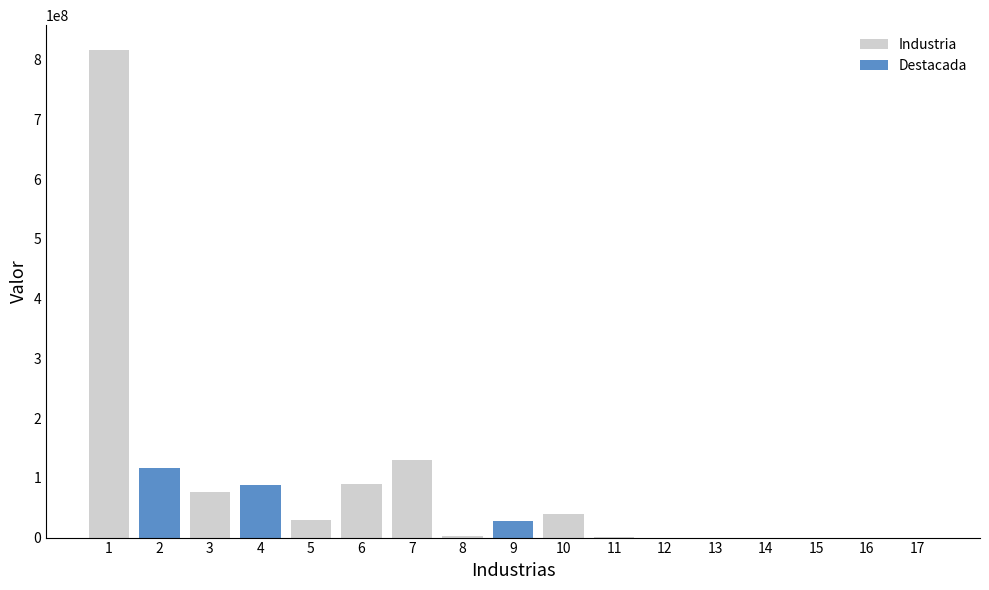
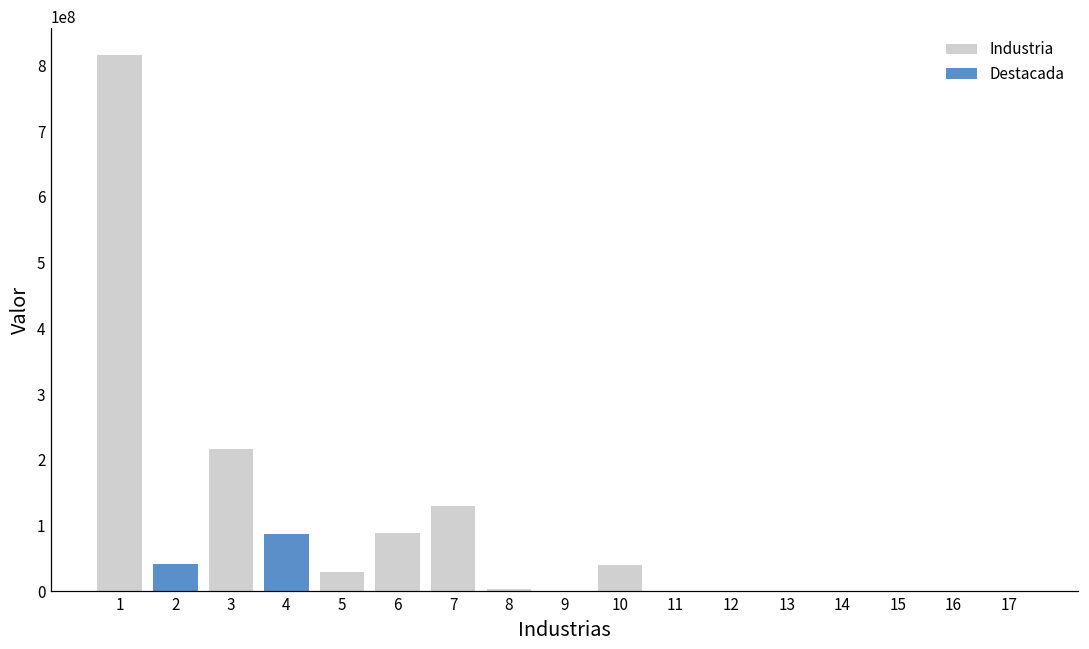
  {
    "Industria": {
      "1": 820000000,
-     "3": 80000000,
+     "3": 220000000,
      "5": 30000000,
      "6": 90000000,
      "7": 130000000,
      "10": 40000000,
      "16": 0,
      "17": 0
    },
    "Destacada": {
-     "2": 120000000,
+     "2": 40000000,
      "4": 90000000,
-     "9": 30000000
+     "9": 0
    }
  }
